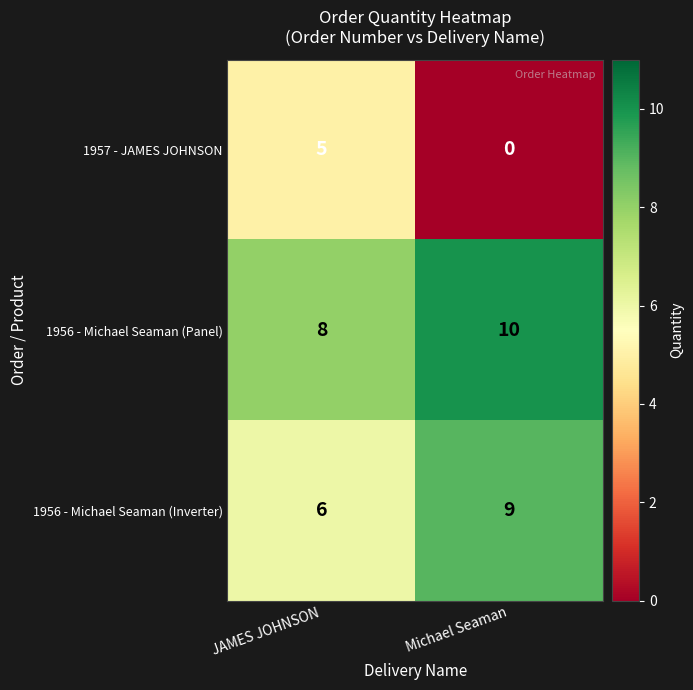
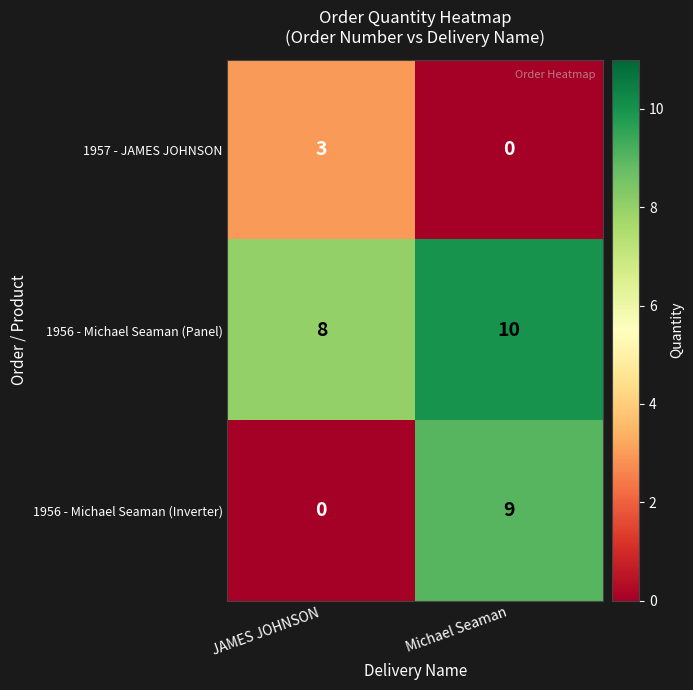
  {
    "1957 - JAMES JOHNSON": {
-     "JAMES JOHNSON": 5
+     "JAMES JOHNSON": 3
    },
    "1956 - Michael Seaman (Panel)": {
      "JAMES JOHNSON": 8,
      "Michael Seaman": 10
    },
    "1956 - Michael Seaman (Inverter)": {
-     "JAMES JOHNSON": 6,
+     "JAMES JOHNSON": 0,
      "Michael Seaman": 9
    }
  }
